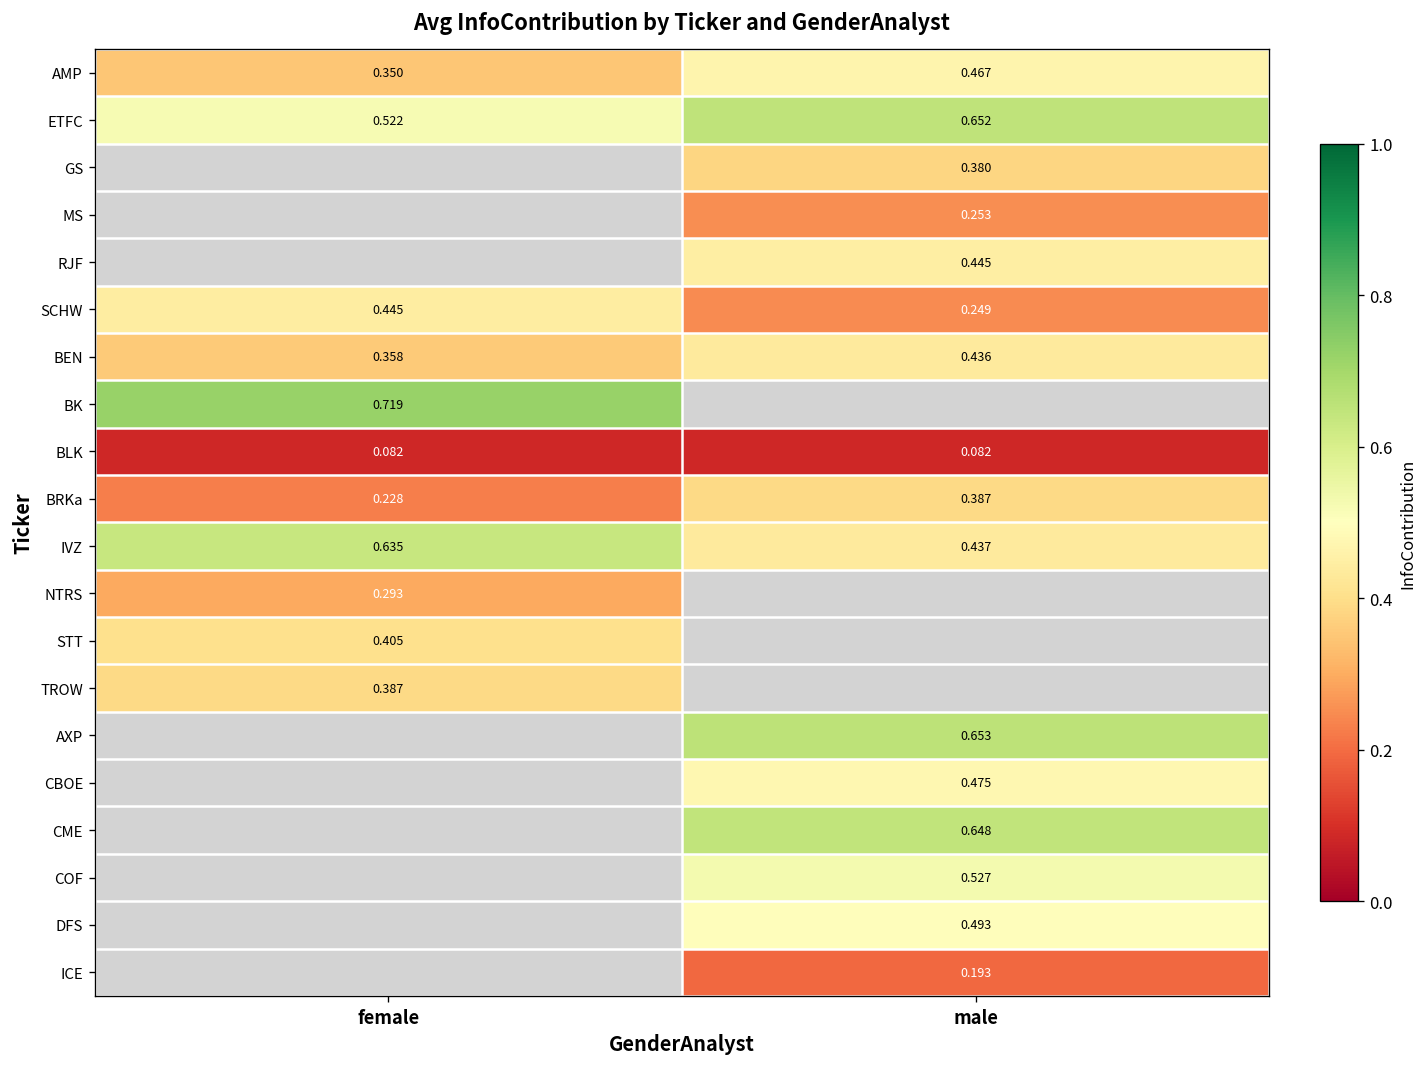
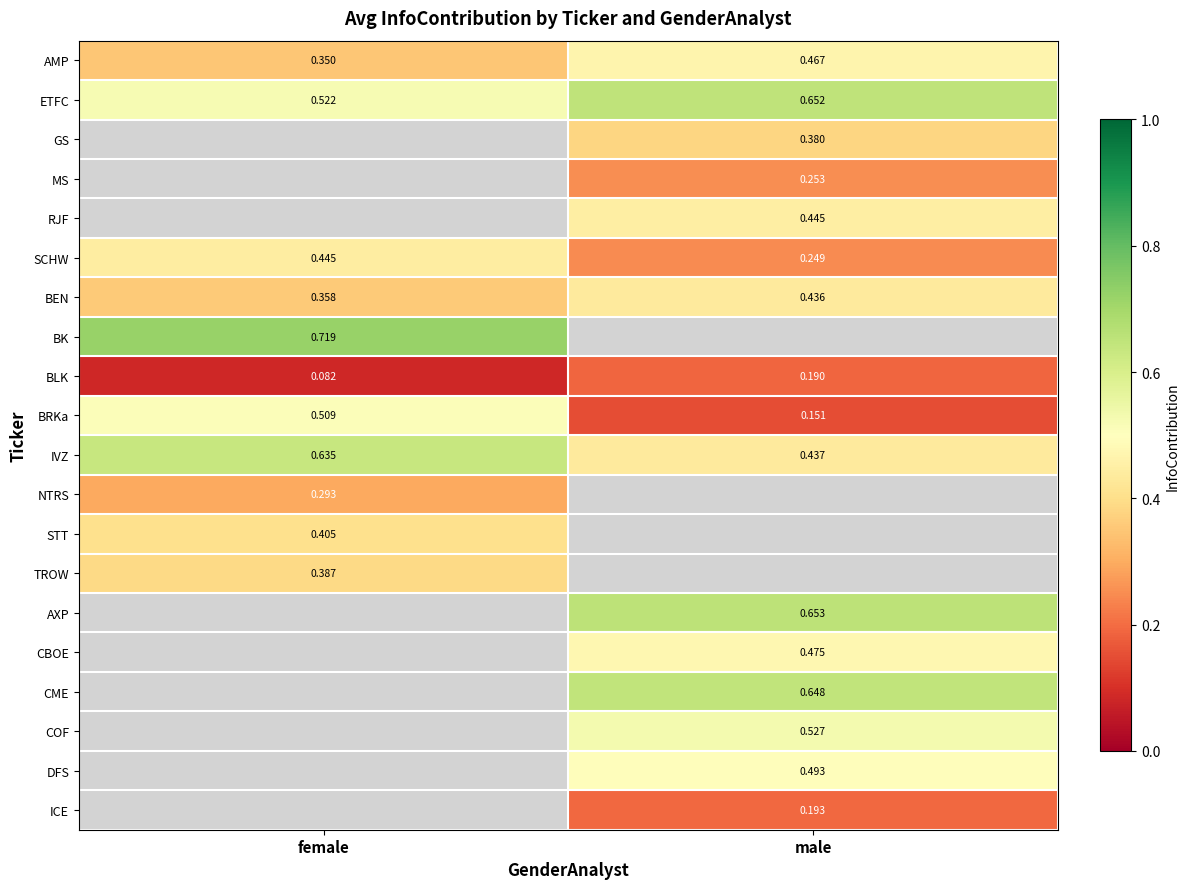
  {
    "AMP": {
      "female": 0.350,
      "male": 0.467
    },
    "ETFC": {
      "female": 0.522,
      "male": 0.652
    },
    "GS": {
      "male": 0.380
    },
    "MS": {
      "male": 0.253
    },
    "RJF": {
      "male": 0.445
    },
    "SCHW": {
      "female": 0.445,
      "male": 0.249
    },
    "BEN": {
      "female": 0.358,
      "male": 0.436
    },
    "BK": {
      "female": 0.719
    },
    "BLK": {
      "female": 0.082,
-     "male": 0.082
+     "male": 0.190
    },
    "BRKa": {
-     "female": 0.228,
-     "male": 0.387
+     "female": 0.509,
+     "male": 0.151
    },
    "IVZ": {
      "female": 0.635,
      "male": 0.437
    },
    "NTRS": {
      "female": 0.293
    },
    "STT": {
      "female": 0.405
    },
    "TROW": {
      "female": 0.387
    },
    "AXP": {
      "male": 0.653
    },
    "CBOE": {
      "male": 0.475
    },
    "CME": {
      "male": 0.648
    },
    "COF": {
      "male": 0.527
    },
    "DFS": {
      "male": 0.493
    },
    "ICE": {
      "male": 0.193
    }
  }
